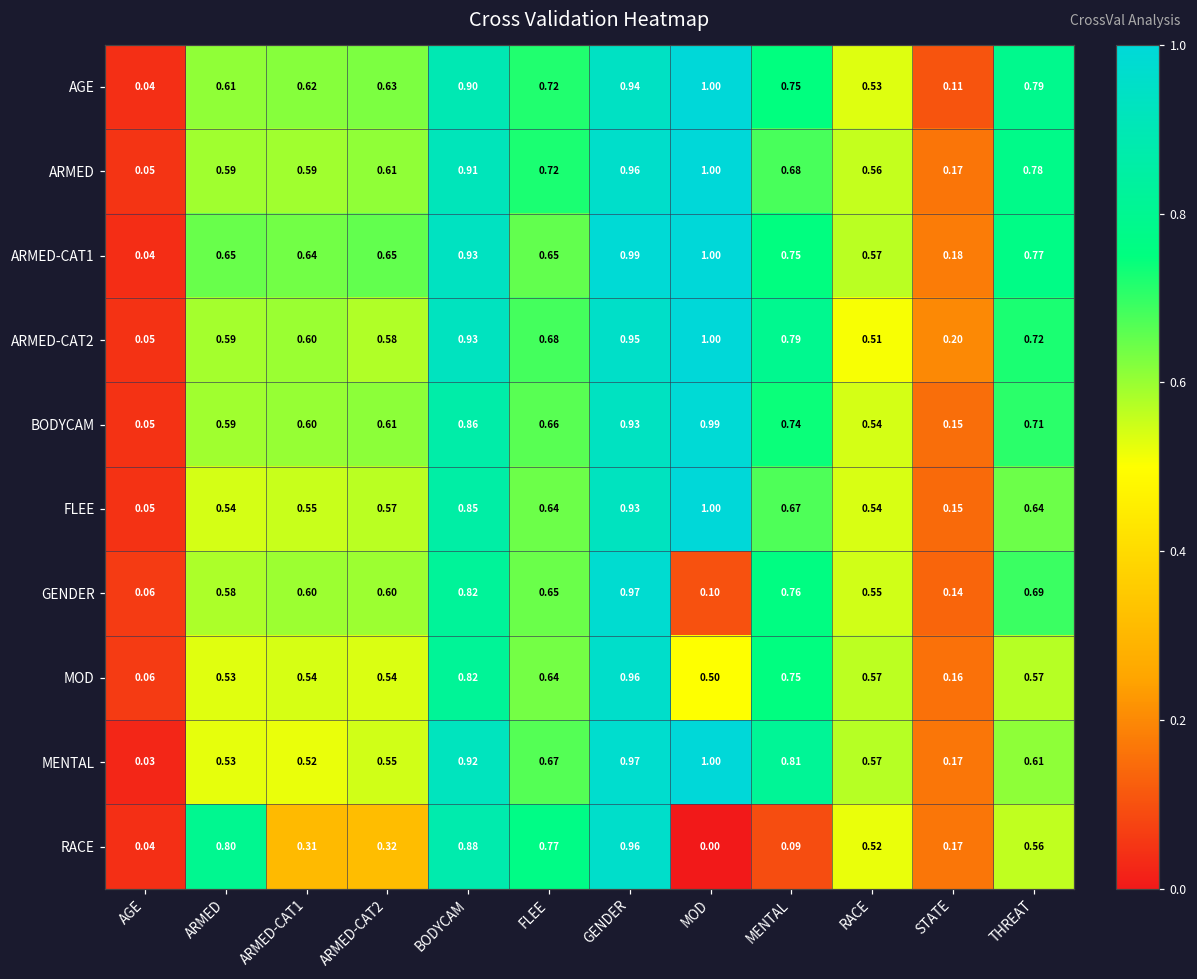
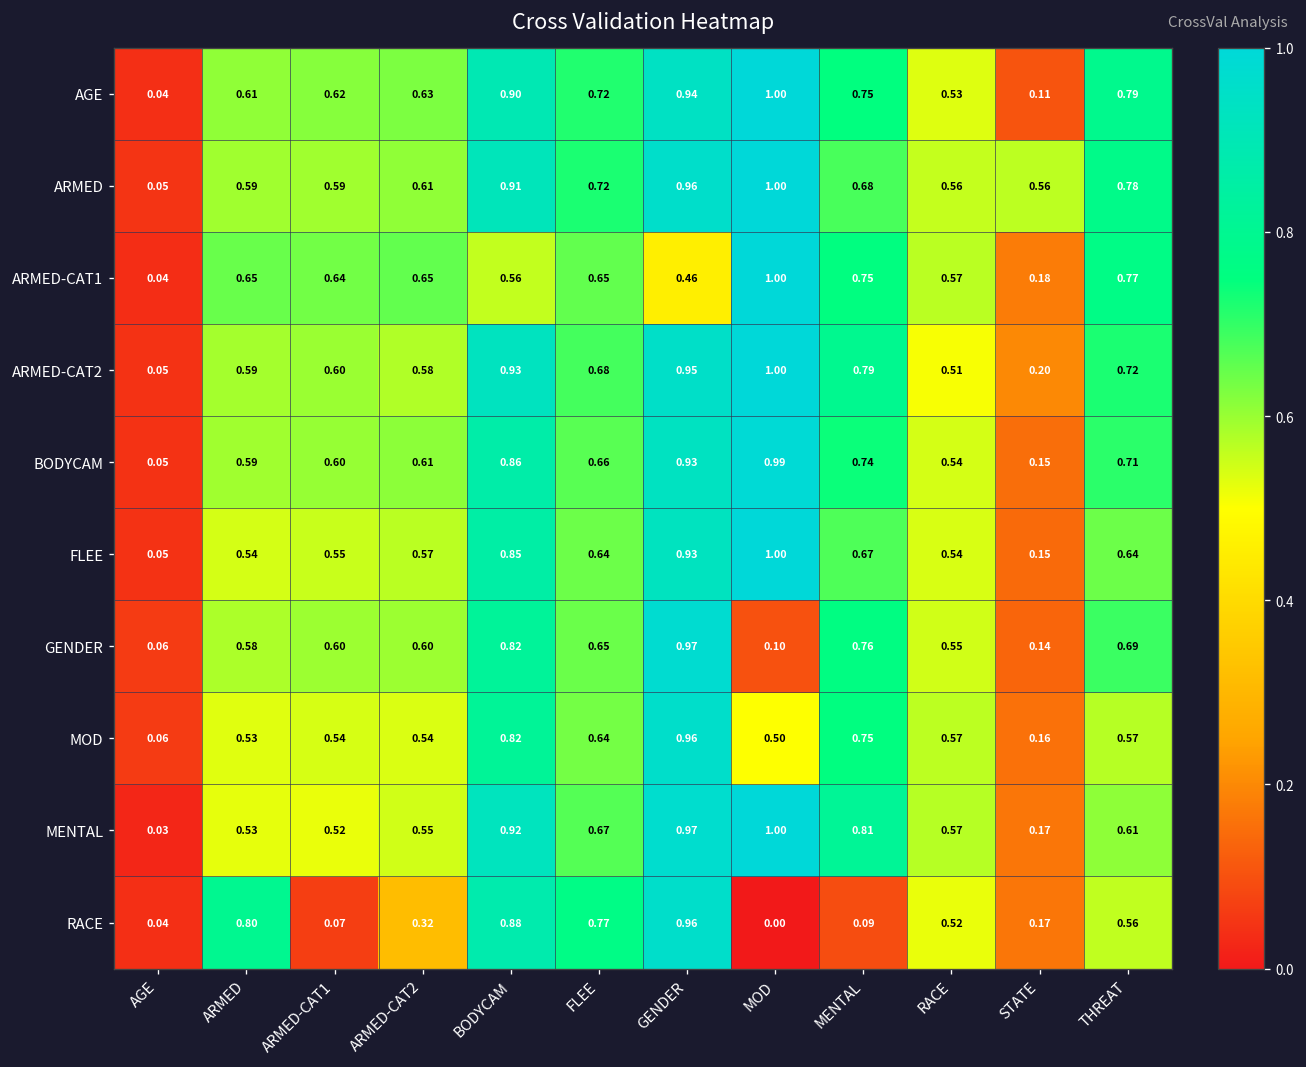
  {
    "AGE": {
      "AGE": 0.04,
      "ARMED": 0.61,
      "ARMED-CAT1": 0.62,
      "ARMED-CAT2": 0.63,
      "BODYCAM": 0.90,
      "FLEE": 0.72,
      "GENDER": 0.94,
      "MOD": 1.00,
      "MENTAL": 0.75,
      "RACE": 0.53,
      "STATE": 0.11,
      "THREAT": 0.79
    },
    "ARMED": {
      "AGE": 0.05,
      "ARMED": 0.59,
      "ARMED-CAT1": 0.59,
      "ARMED-CAT2": 0.61,
      "BODYCAM": 0.91,
      "FLEE": 0.72,
      "GENDER": 0.96,
      "MOD": 1.00,
      "MENTAL": 0.68,
      "RACE": 0.56,
-     "STATE": 0.17,
+     "STATE": 0.56,
      "THREAT": 0.78
    },
    "ARMED-CAT1": {
      "AGE": 0.04,
      "ARMED": 0.65,
      "ARMED-CAT1": 0.64,
      "ARMED-CAT2": 0.65,
-     "BODYCAM": 0.93,
+     "BODYCAM": 0.56,
      "FLEE": 0.65,
-     "GENDER": 0.99,
+     "GENDER": 0.46,
      "MOD": 1.00,
      "MENTAL": 0.75,
      "RACE": 0.57,
      "STATE": 0.18,
      "THREAT": 0.77
    },
    "ARMED-CAT2": {
      "AGE": 0.05,
      "ARMED": 0.59,
      "ARMED-CAT1": 0.60,
      "ARMED-CAT2": 0.58,
      "BODYCAM": 0.93,
      "FLEE": 0.68,
      "GENDER": 0.95,
      "MOD": 1.00,
      "MENTAL": 0.79,
      "RACE": 0.51,
      "STATE": 0.20,
      "THREAT": 0.72
    },
    "BODYCAM": {
      "AGE": 0.05,
      "ARMED": 0.59,
      "ARMED-CAT1": 0.60,
      "ARMED-CAT2": 0.61,
      "BODYCAM": 0.86,
      "FLEE": 0.66,
      "GENDER": 0.93,
      "MOD": 0.99,
      "MENTAL": 0.74,
      "RACE": 0.54,
      "STATE": 0.15,
      "THREAT": 0.71
    },
    "FLEE": {
      "AGE": 0.05,
      "ARMED": 0.54,
      "ARMED-CAT1": 0.55,
      "ARMED-CAT2": 0.57,
      "BODYCAM": 0.85,
      "FLEE": 0.64,
      "GENDER": 0.93,
      "MOD": 1.00,
      "MENTAL": 0.67,
      "RACE": 0.54,
      "STATE": 0.15,
      "THREAT": 0.64
    },
    "GENDER": {
      "AGE": 0.06,
      "ARMED": 0.58,
      "ARMED-CAT1": 0.60,
      "ARMED-CAT2": 0.60,
      "BODYCAM": 0.82,
      "FLEE": 0.65,
      "GENDER": 0.97,
      "MOD": 0.10,
      "MENTAL": 0.76,
      "RACE": 0.55,
      "STATE": 0.14,
      "THREAT": 0.69
    },
    "MOD": {
      "AGE": 0.06,
      "ARMED": 0.53,
      "ARMED-CAT1": 0.54,
      "ARMED-CAT2": 0.54,
      "BODYCAM": 0.82,
      "FLEE": 0.64,
      "GENDER": 0.96,
      "MOD": 0.50,
      "MENTAL": 0.75,
      "RACE": 0.57,
      "STATE": 0.16,
      "THREAT": 0.57
    },
    "MENTAL": {
      "AGE": 0.03,
      "ARMED": 0.53,
      "ARMED-CAT1": 0.52,
      "ARMED-CAT2": 0.55,
      "BODYCAM": 0.92,
      "FLEE": 0.67,
      "GENDER": 0.97,
      "MOD": 1.00,
      "MENTAL": 0.81,
      "RACE": 0.57,
      "STATE": 0.17,
      "THREAT": 0.61
    },
    "RACE": {
      "AGE": 0.04,
      "ARMED": 0.80,
-     "ARMED-CAT1": 0.31,
+     "ARMED-CAT1": 0.07,
      "ARMED-CAT2": 0.32,
      "BODYCAM": 0.88,
      "FLEE": 0.77,
      "GENDER": 0.96,
      "MOD": 0.00,
      "MENTAL": 0.09,
      "RACE": 0.52,
      "STATE": 0.17,
      "THREAT": 0.56
    }
  }
